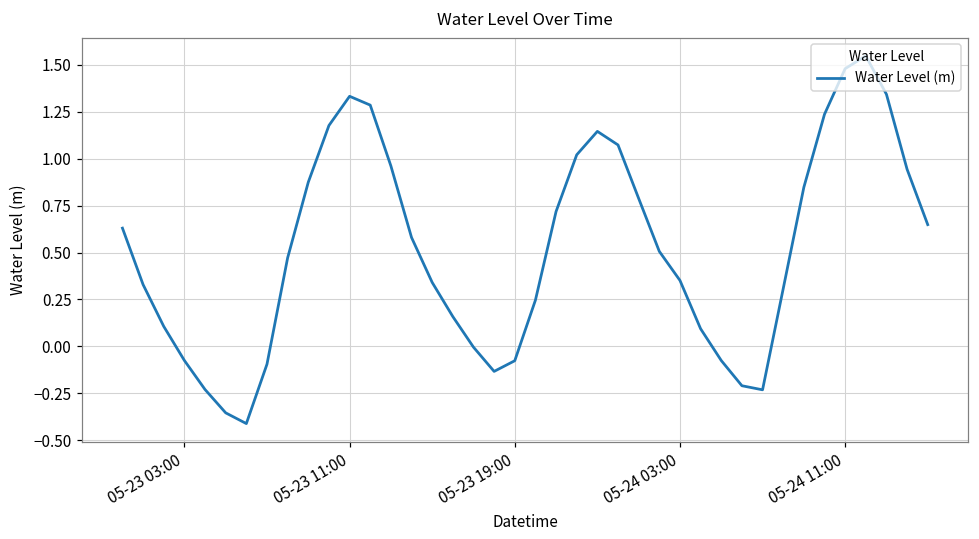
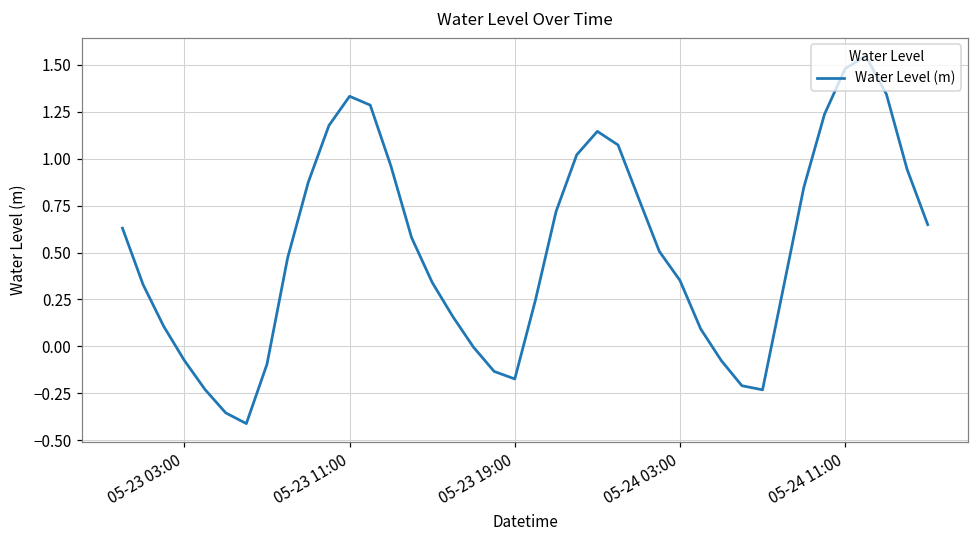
  {
    "05-23 03:00": -0.08,
    "05-23 11:00": 1.33,
-   "05-23 19:00": -0.08,
+   "05-23 19:00": -0.17,
    "05-24 03:00": 0.35
  }
